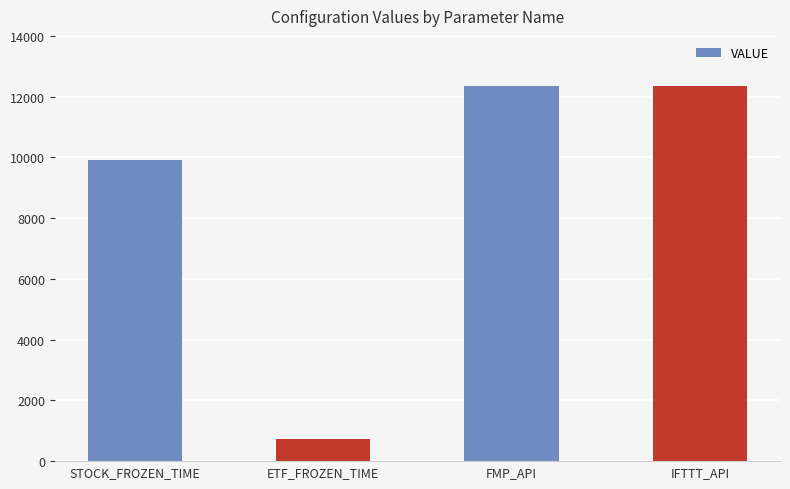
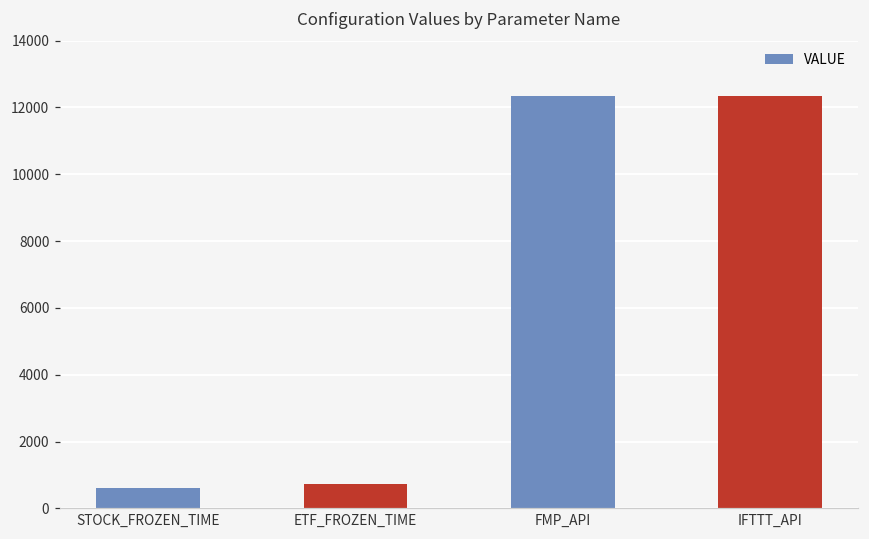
  {
-   "STOCK_FROZEN_TIME": 9900,
+   "STOCK_FROZEN_TIME": 600,
    "ETF_FROZEN_TIME": 700,
    "FMP_API": 12300,
    "IFTTT_API": 12300
  }
